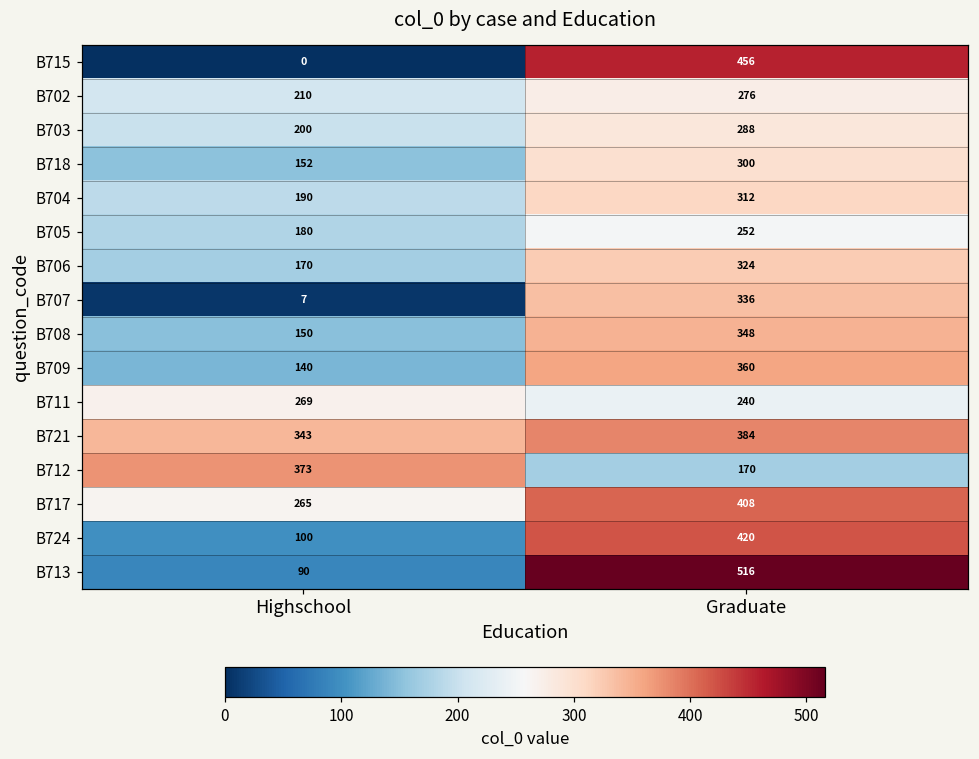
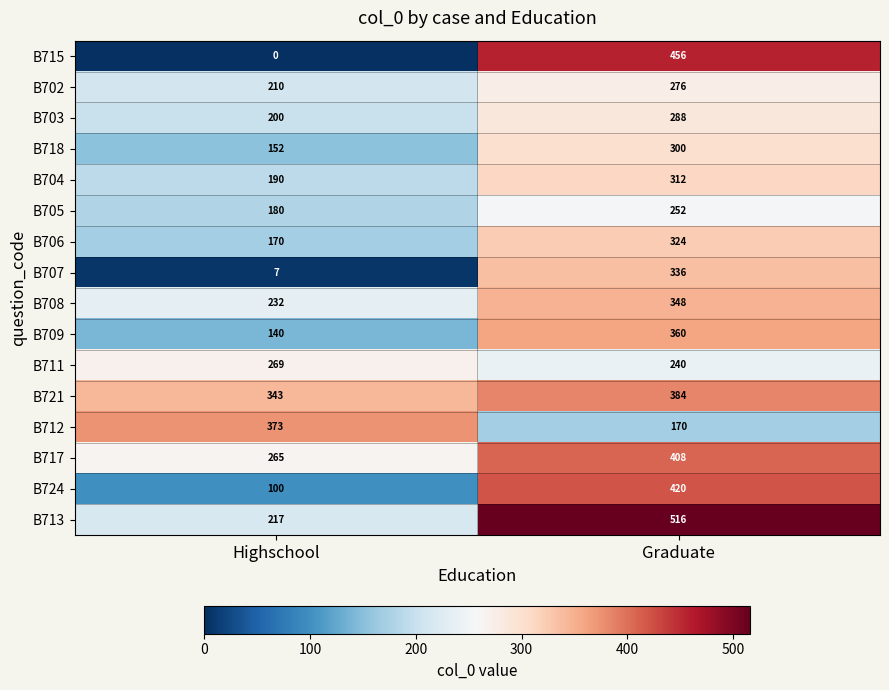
  {
    "B715": {
      "Highschool": 0,
      "Graduate": 456
    },
    "B702": {
      "Highschool": 210,
      "Graduate": 276
    },
    "B703": {
      "Highschool": 200,
      "Graduate": 288
    },
    "B718": {
      "Highschool": 152,
      "Graduate": 300
    },
    "B704": {
      "Highschool": 190,
      "Graduate": 312
    },
    "B705": {
      "Highschool": 180,
      "Graduate": 252
    },
    "B706": {
      "Highschool": 170,
      "Graduate": 324
    },
    "B707": {
      "Highschool": 7,
      "Graduate": 336
    },
    "B708": {
-     "Highschool": 150,
+     "Highschool": 232,
      "Graduate": 348
    },
    "B709": {
      "Highschool": 140,
      "Graduate": 360
    },
    "B711": {
      "Highschool": 269,
      "Graduate": 240
    },
    "B721": {
      "Highschool": 343,
      "Graduate": 384
    },
    "B712": {
      "Highschool": 373,
      "Graduate": 170
    },
    "B717": {
      "Highschool": 265,
      "Graduate": 408
    },
    "B724": {
      "Highschool": 100,
      "Graduate": 420
    },
    "B713": {
-     "Highschool": 90,
+     "Highschool": 217,
      "Graduate": 516
    }
  }
